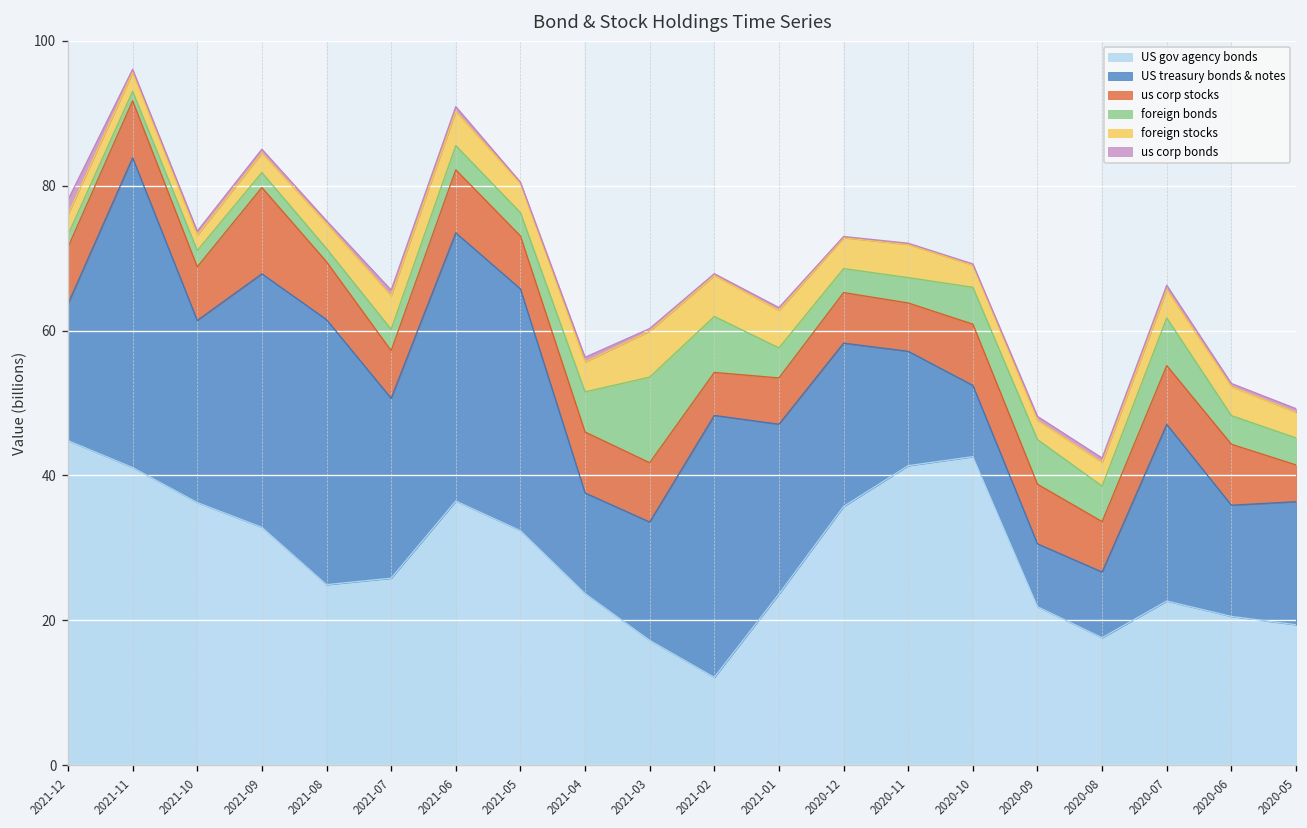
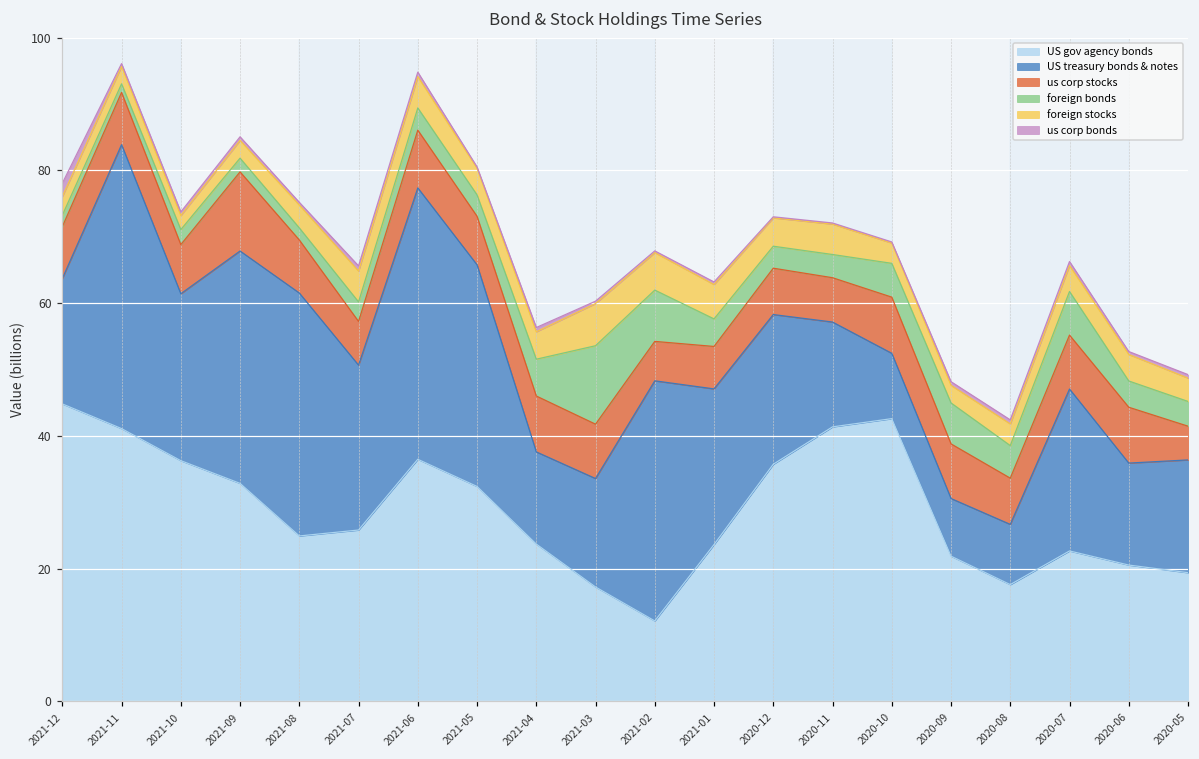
  {
    "US gov agency bonds": {
      "2021-12": 45,
      "2021-11": 41,
      "2021-10": 36,
      "2021-09": 33,
      "2021-08": 25,
      "2021-07": 26,
      "2021-06": 36,
      "2021-05": 32,
      "2021-04": 24,
      "2021-03": 17,
      "2021-02": 12,
      "2021-01": 24,
      "2020-12": 36,
      "2020-11": 41,
      "2020-10": 43,
      "2020-09": 22,
      "2020-08": 18,
      "2020-07": 23,
      "2020-06": 21,
      "2020-05": 19
    },
    "US treasury bonds & notes": {
      "2021-12": 19,
      "2021-11": 43,
      "2021-10": 25,
      "2021-09": 35,
      "2021-08": 37,
      "2021-07": 25,
-     "2021-06": 37,
+     "2021-06": 41,
      "2021-05": 33,
      "2021-04": 14,
      "2021-03": 16,
      "2021-02": 36,
      "2021-01": 23,
      "2020-12": 23,
      "2020-11": 16,
      "2020-10": 10,
      "2020-09": 9,
      "2020-08": 9,
      "2020-07": 24,
      "2020-06": 15,
      "2020-05": 17
    },
    "us corp stocks": {
      "2021-12": 8,
      "2021-11": 8,
      "2021-10": 7,
      "2021-09": 12,
      "2021-08": 8,
      "2021-07": 7,
      "2021-06": 9,
      "2021-05": 7,
      "2021-04": 8,
      "2021-03": 8,
      "2021-02": 6,
      "2021-01": 6,
      "2020-12": 7,
      "2020-11": 7,
      "2020-10": 8,
      "2020-09": 8,
      "2020-08": 7,
      "2020-07": 8,
      "2020-06": 8,
      "2020-05": 5
    },
    "foreign bonds": {
      "2021-12": 2,
      "2021-11": 1,
      "2021-10": 2,
      "2021-09": 2,
      "2021-08": 2,
      "2021-07": 3,
      "2021-06": 3,
      "2021-05": 3,
      "2021-04": 6,
      "2021-03": 12,
      "2021-02": 8,
      "2021-01": 4,
      "2020-12": 3,
      "2020-11": 3,
      "2020-10": 5,
      "2020-09": 6,
      "2020-08": 5,
      "2020-07": 7,
      "2020-06": 4,
      "2020-05": 4
    },
    "foreign stocks": {
      "2021-12": 3,
      "2021-10": 2,
      "2021-09": 3,
      "2021-07": 5,
      "2021-06": 5,
      "2021-04": 4,
      "2020-09": 3,
      "2020-08": 3,
      "2020-07": 4,
      "2020-06": 4,
      "2020-05": 4
    },
    "us corp bonds": {
      "2021-12": 2,
      "2021-10": 1,
      "2021-09": 1,
      "2021-07": 1,
      "2021-06": 1,
      "2021-04": 1,
      "2020-09": 1,
      "2020-08": 1,
      "2020-07": 1,
      "2020-06": 0,
      "2020-05": 1
    }
  }
